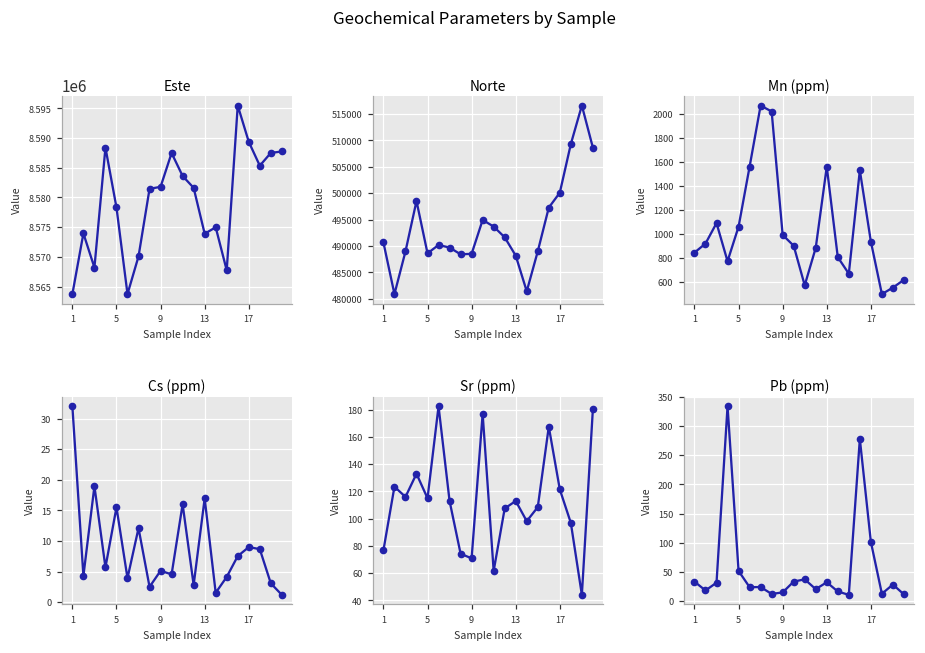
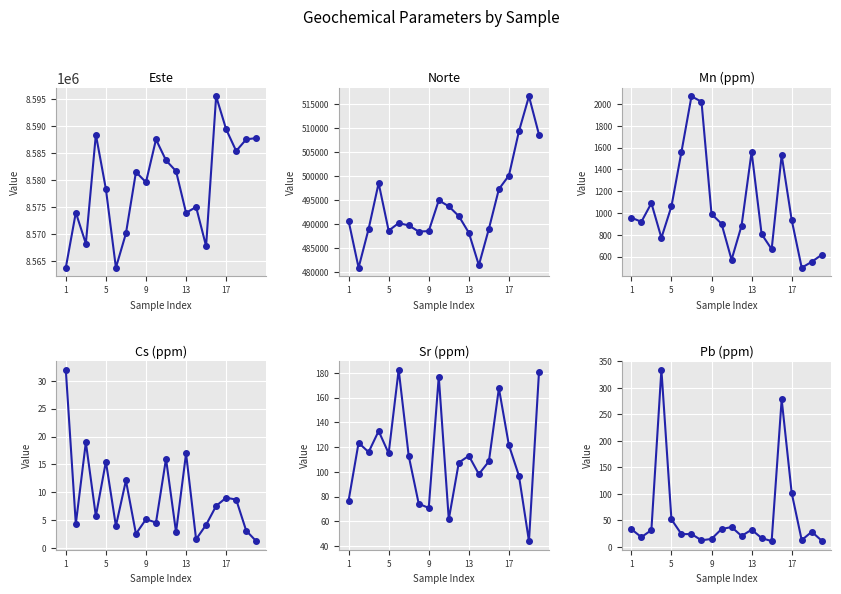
  {
    "Este": {
      "1": 8564000,
      "5": 8578000,
-     "9": 8582000,
+     "9": 8580000,
      "13": 8574000,
      "17": 8589000
    },
    "Norte": {
      "1": 491000,
      "5": 489000,
      "9": 489000,
      "13": 488000,
      "17": 500000
    },
    "Mn (ppm)": {
-     "1": 840,
+     "1": 960,
      "5": 1060,
      "9": 990,
      "13": 1560,
      "17": 940
    },
    "Cs (ppm)": {
      "1": 32,
      "5": 16,
      "9": 5,
      "13": 17,
      "17": 9
    },
    "Sr (ppm)": {
      "1": 77,
      "5": 115,
      "9": 71,
      "13": 113,
      "17": 122
    },
    "Pb (ppm)": {
      "1": 30,
      "5": 50,
      "9": 10,
      "13": 30,
      "17": 100
    }
  }
